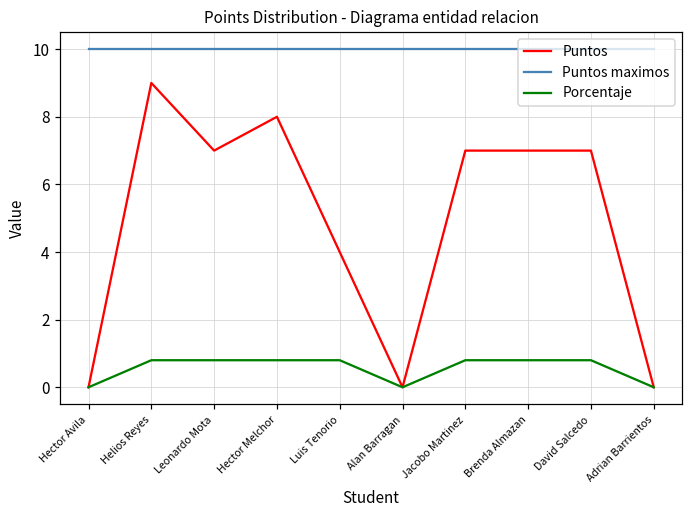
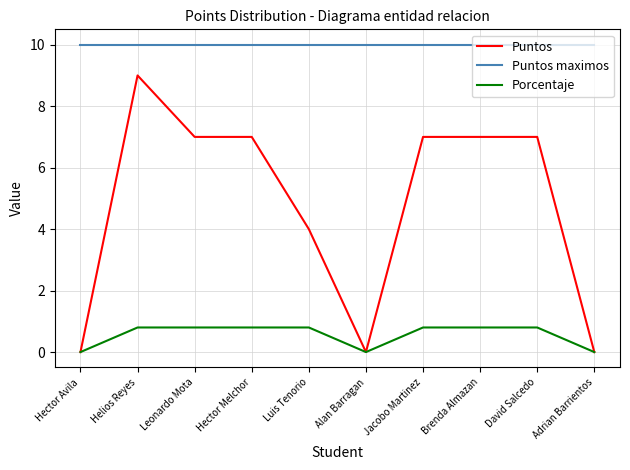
  {
    "Puntos": {
      "Helios Reyes": 9,
      "Leonardo Mota": 7,
-     "Hector Melchor": 8,
+     "Hector Melchor": 7,
      "Luis Tenorio": 4,
      "Jacobo Martinez": 7,
      "Brenda Almazan": 7,
      "David Salcedo": 7
    },
    "Puntos maximos": {
      "Hector Avila": 10,
      "Helios Reyes": 10,
      "Leonardo Mota": 10,
      "Hector Melchor": 10,
      "Luis Tenorio": 10,
      "Alan Barragan": 10,
      "Jacobo Martinez": 10
    },
    "Porcentaje": {
      "Helios Reyes": 0.8,
      "Leonardo Mota": 0.8,
      "Hector Melchor": 0.8,
      "Luis Tenorio": 0.8,
      "Jacobo Martinez": 0.8,
      "Brenda Almazan": 0.8,
      "David Salcedo": 0.8
    }
  }
